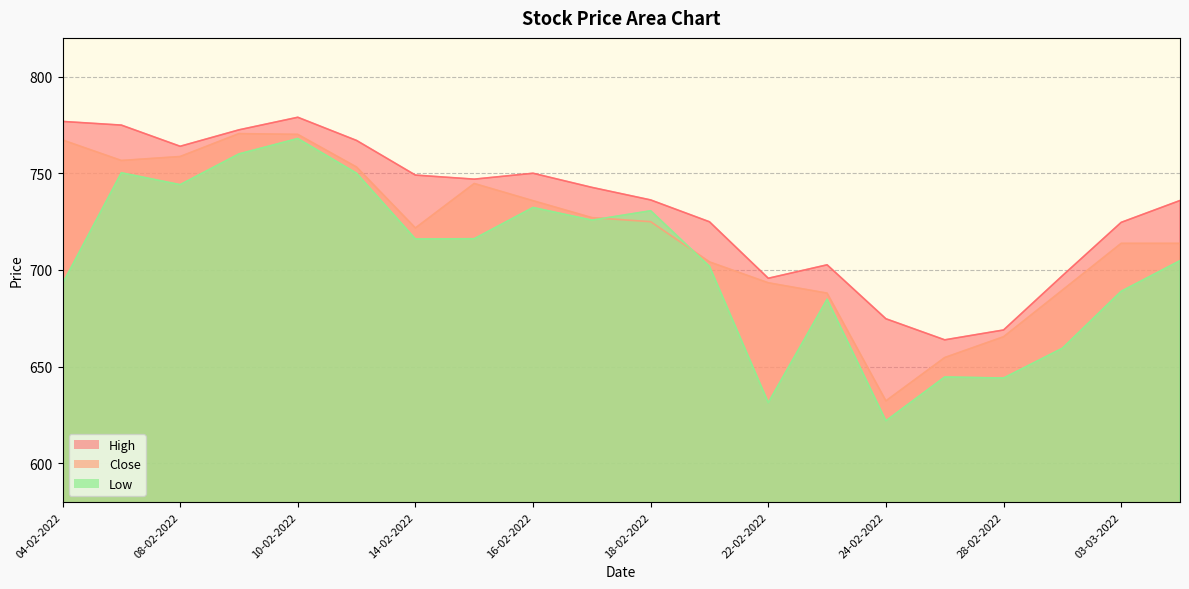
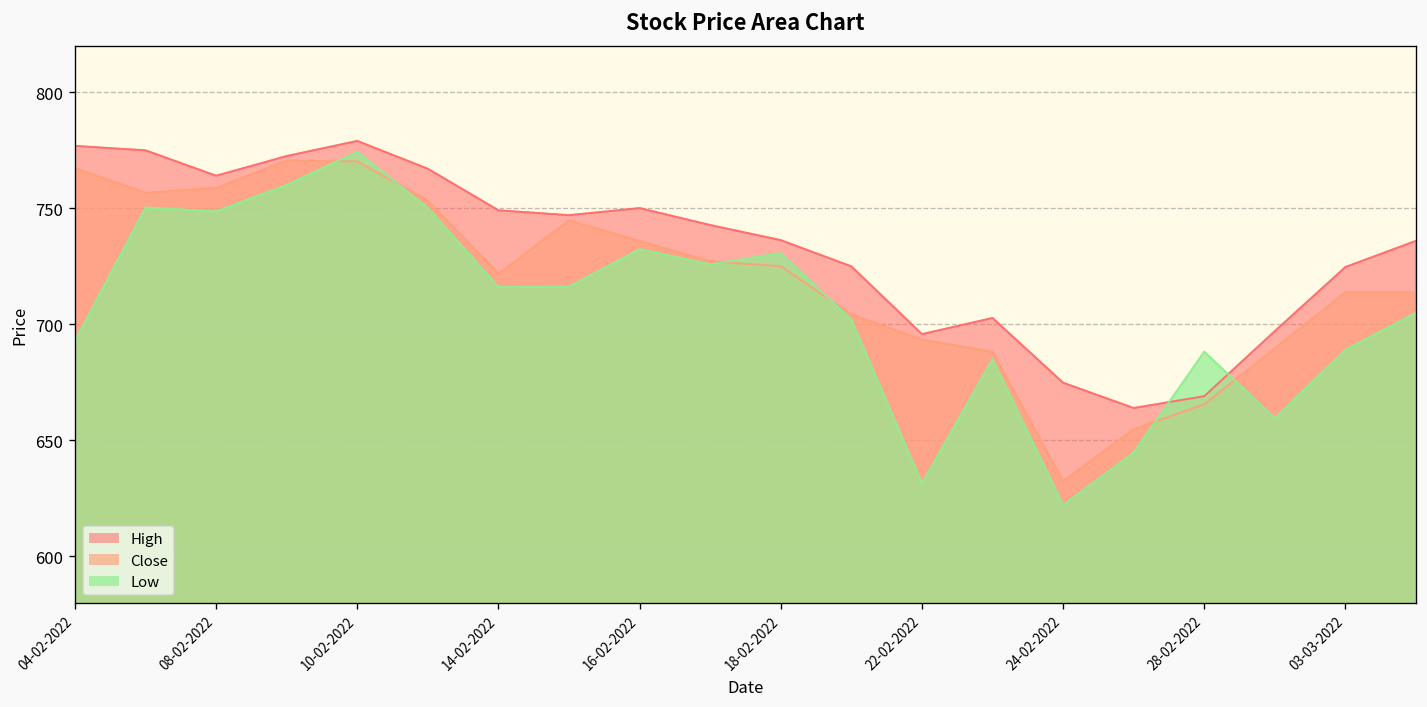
  {
    "Low": {
      "04-02-2022": 693,
-     "08-02-2022": 744,
-     "10-02-2022": 768,
+     "08-02-2022": 749,
+     "10-02-2022": 774,
      "14-02-2022": 716,
      "16-02-2022": 732,
      "18-02-2022": 731,
      "22-02-2022": 631,
      "24-02-2022": 622,
-     "28-02-2022": 644,
+     "28-02-2022": 688,
      "03-03-2022": 689
    }
  }
